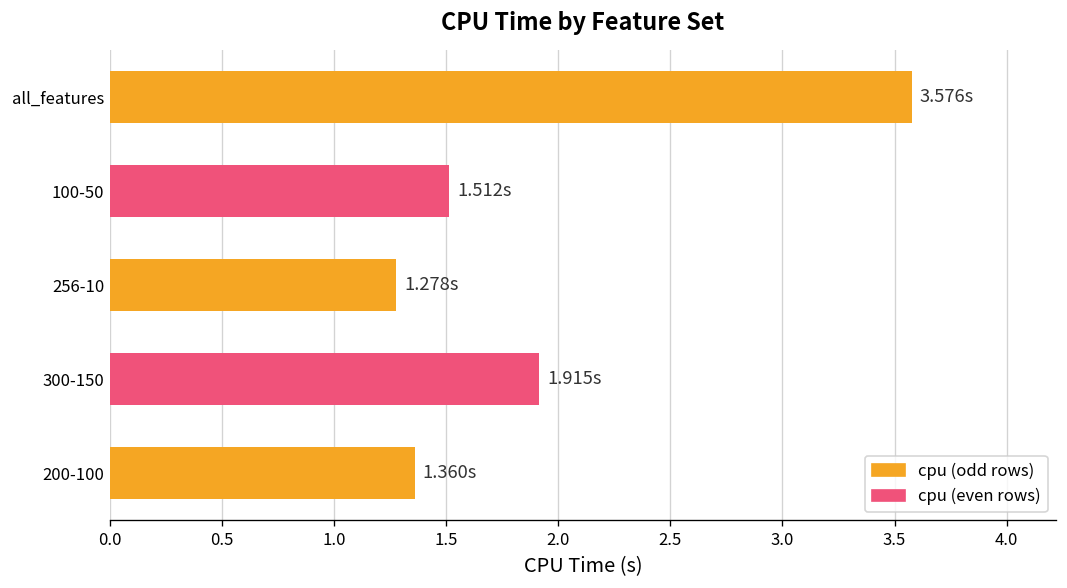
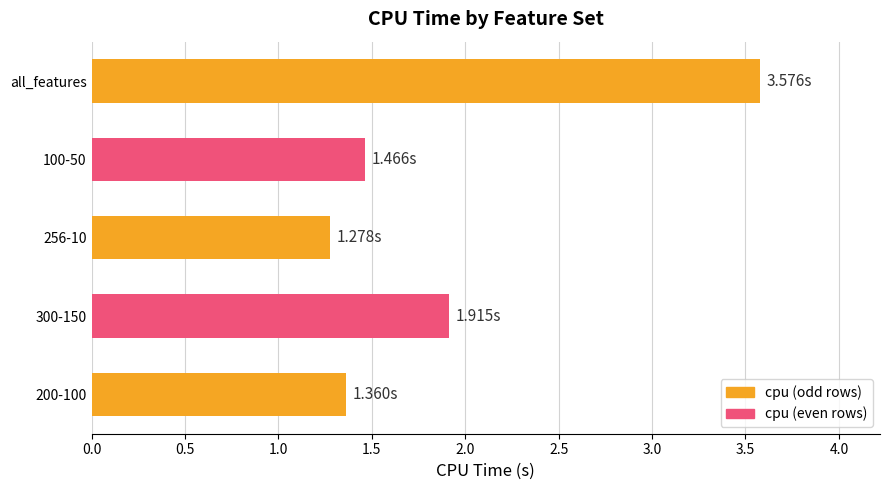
  {
    "all_features": "3.576s",
-   "100-50": "1.512s",
+   "100-50": "1.466s",
    "256-10": "1.278s",
    "300-150": "1.915s",
    "200-100": "1.360s"
  }
